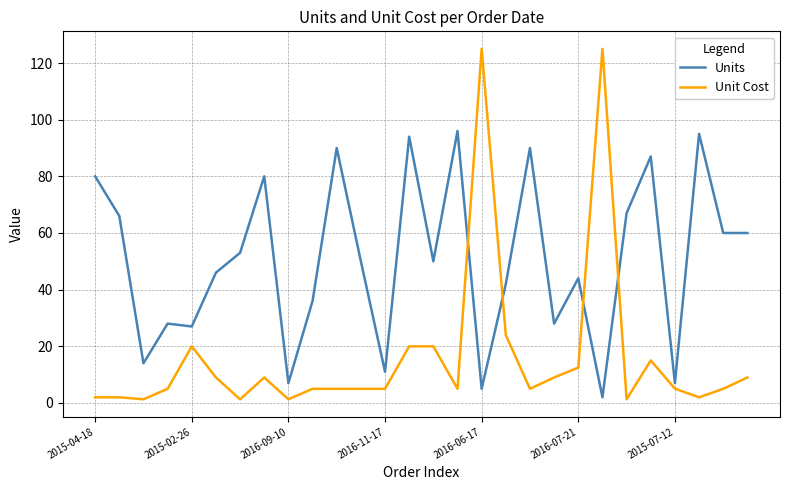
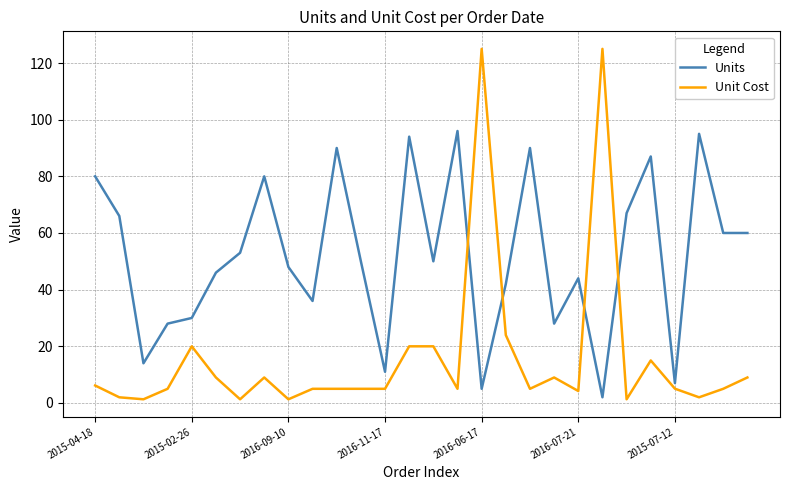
  {
    "Units": {
      "2015-04-18": 80,
-     "2015-02-26": 27,
-     "2016-09-10": 7,
+     "2015-02-26": 30,
+     "2016-09-10": 48,
      "2016-11-17": 11,
      "2016-06-17": 5,
      "2016-07-21": 44,
      "2015-07-12": 7
    },
    "Unit Cost": {
-     "2015-04-18": 2,
+     "2015-04-18": 6,
      "2015-02-26": 20,
      "2016-09-10": 1,
      "2016-11-17": 5,
      "2016-06-17": 125,
-     "2016-07-21": 12,
+     "2016-07-21": 4,
      "2015-07-12": 5
    }
  }
